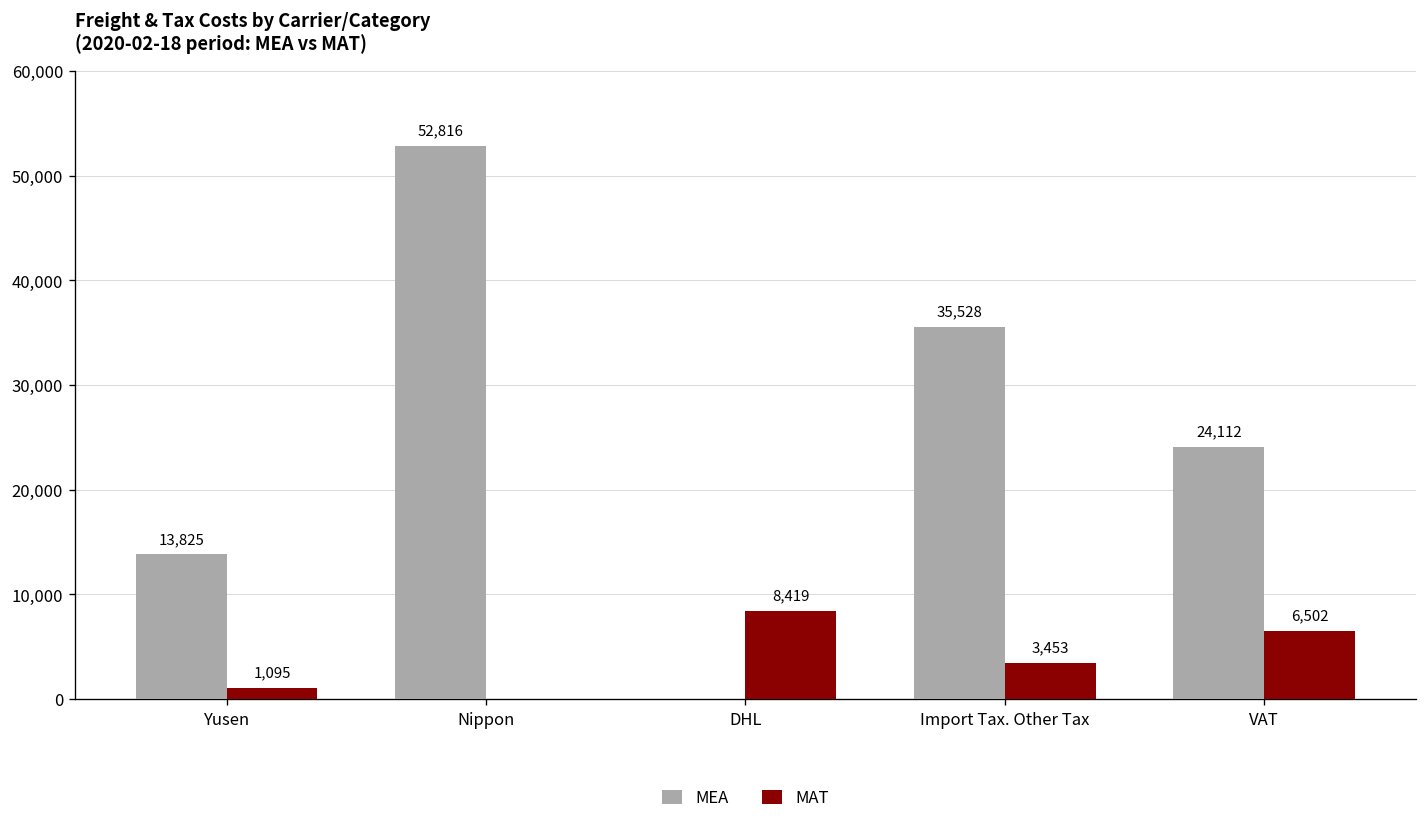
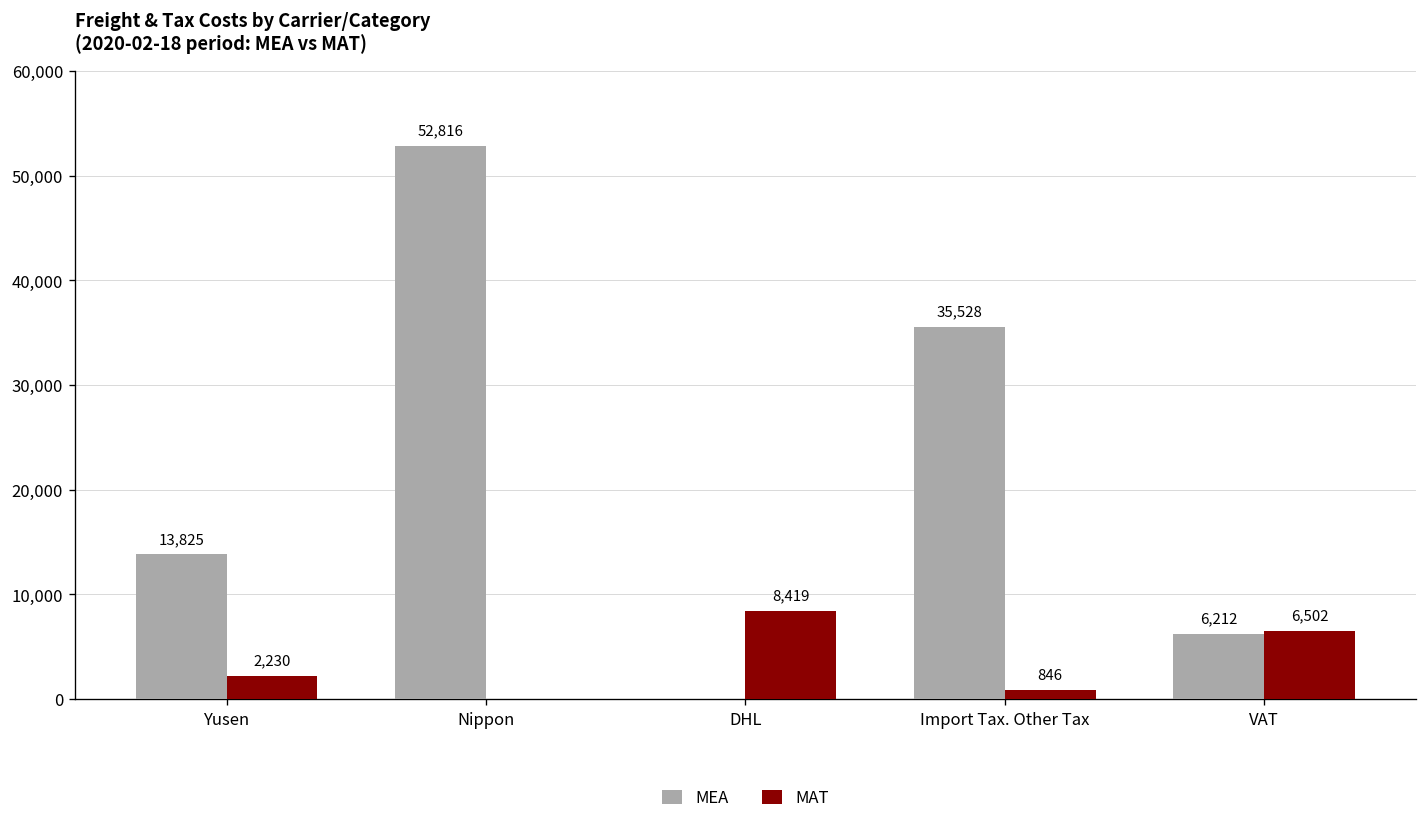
  {
    "MEA": {
      "Yusen": "13,825",
      "Nippon": "52,816",
      "Import Tax. Other Tax": "35,528",
-     "VAT": "24,112"
+     "VAT": "6,212"
    },
    "MAT": {
-     "Yusen": "1,095",
+     "Yusen": "2,230",
      "DHL": "8,419",
-     "Import Tax. Other Tax": "3,453",
+     "Import Tax. Other Tax": "846",
      "VAT": "6,502"
    }
  }
